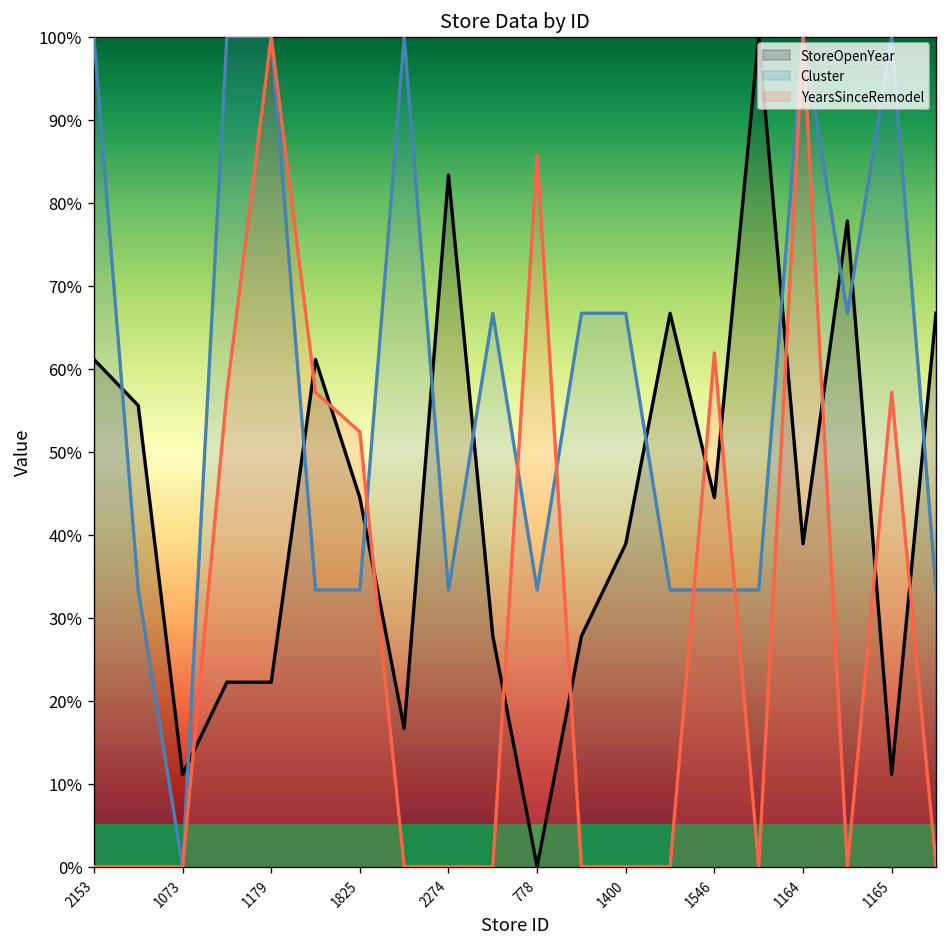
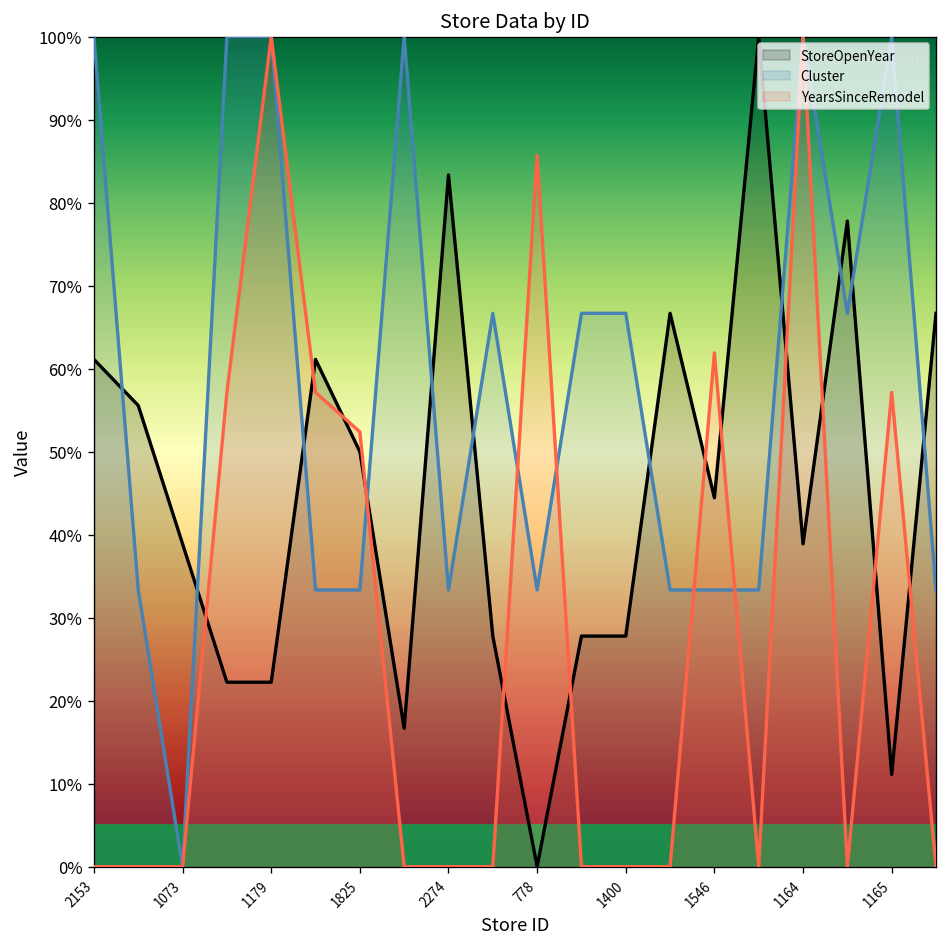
  {
    "StoreOpenYear": {
      "2153": "61%",
-     "1073": "11%",
+     "1073": "39%",
      "1179": "22%",
-     "1825": "44%",
+     "1825": "50%",
      "2274": "83%",
-     "1400": "39%",
+     "1400": "28%",
      "1546": "44%",
      "1164": "39%",
      "1165": "11%"
    }
  }
